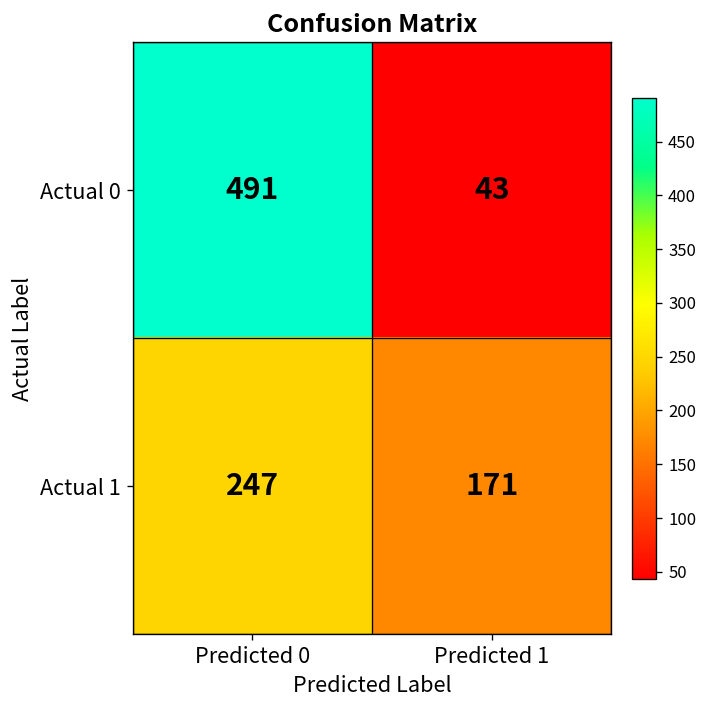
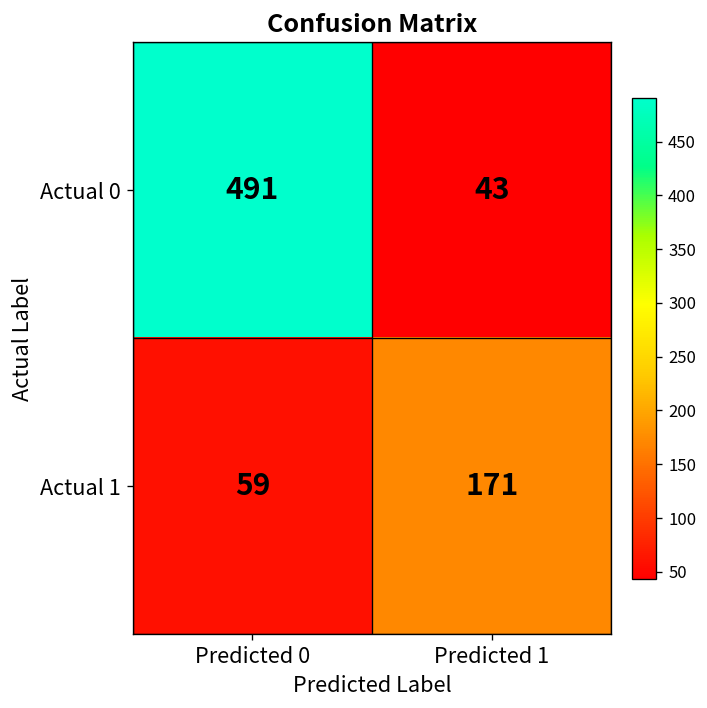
  {
    "Actual 0": {
      "Predicted 0": 491,
      "Predicted 1": 43
    },
    "Actual 1": {
-     "Predicted 0": 247,
+     "Predicted 0": 59,
      "Predicted 1": 171
    }
  }
